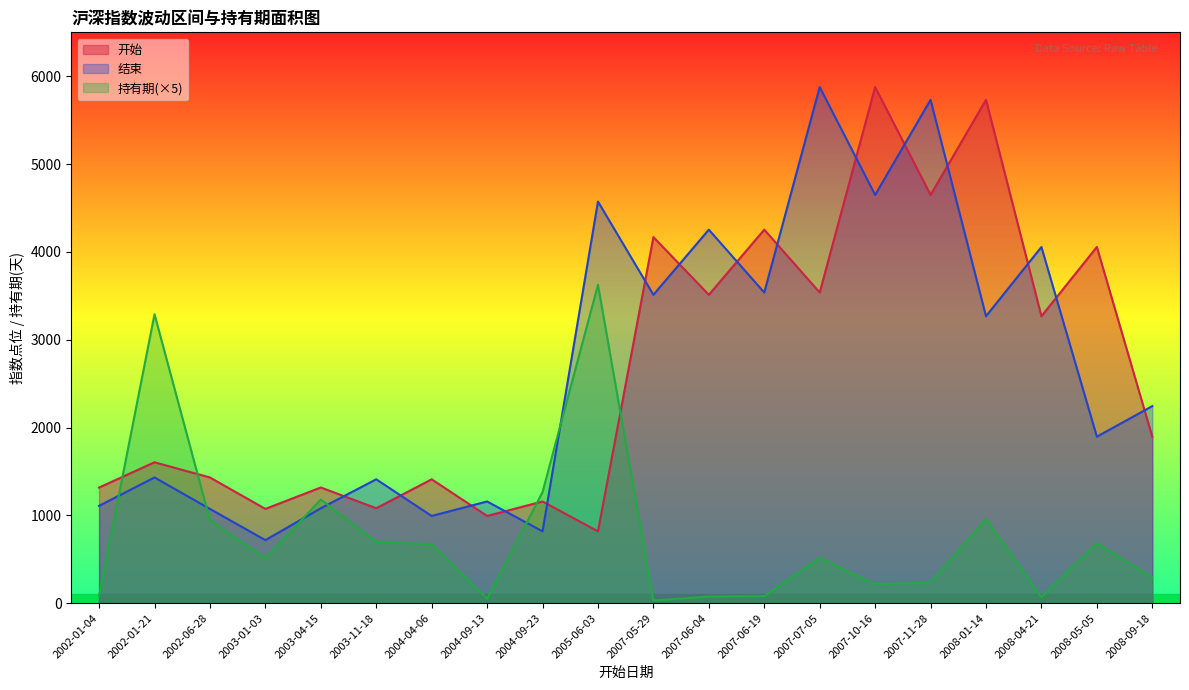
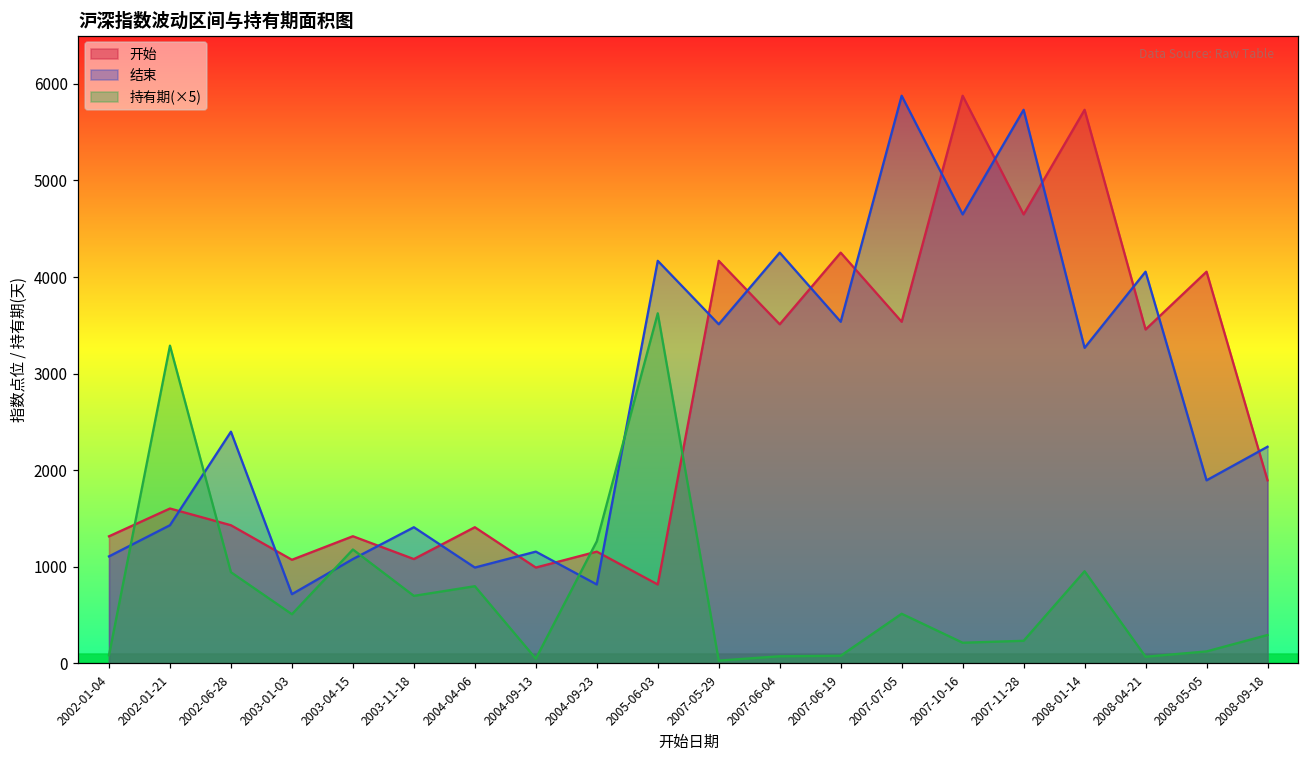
  {
    "开始": {
      "2002-01-04": 1300,
      "2002-01-21": 1600,
      "2002-06-28": 1400,
      "2003-01-03": 1100,
      "2003-04-15": 1300,
      "2003-11-18": 1100,
      "2004-04-06": 1400,
      "2004-09-13": 1000,
      "2004-09-23": 1200,
      "2005-06-03": 800,
      "2007-05-29": 4200,
      "2007-06-04": 3500,
      "2007-06-19": 4300,
      "2007-07-05": 3500,
      "2007-10-16": 5900,
      "2007-11-28": 4600,
      "2008-01-14": 5700,
-     "2008-04-21": 3300,
+     "2008-04-21": 3500,
      "2008-05-05": 4100,
      "2008-09-18": 1900
    },
    "结束": {
      "2002-01-04": 1100,
      "2002-01-21": 1400,
-     "2002-06-28": 1100,
+     "2002-06-28": 2400,
      "2003-01-03": 700,
      "2003-04-15": 1100,
      "2003-11-18": 1400,
      "2004-04-06": 1000,
      "2004-09-13": 1200,
      "2004-09-23": 800,
-     "2005-06-03": 4600,
+     "2005-06-03": 4200,
      "2007-05-29": 3500,
      "2007-06-04": 4300,
      "2007-06-19": 3500,
      "2007-07-05": 5900,
      "2007-10-16": 4600,
      "2007-11-28": 5700,
      "2008-01-14": 3300,
      "2008-04-21": 4100,
      "2008-05-05": 1900,
      "2008-09-18": 2200
    },
    "持有期(×5)": {
      "2002-01-21": 3300,
      "2002-06-28": 900,
      "2003-01-03": 500,
      "2003-04-15": 1200,
      "2003-11-18": 700,
-     "2004-04-06": 700,
+     "2004-04-06": 800,
      "2004-09-23": 1300,
      "2005-06-03": 3600,
      "2007-07-05": 500,
      "2007-10-16": 200,
      "2007-11-28": 200,
      "2008-01-14": 1000,
-     "2008-05-05": 700,
+     "2008-05-05": 100,
      "2008-09-18": 300
    }
  }
